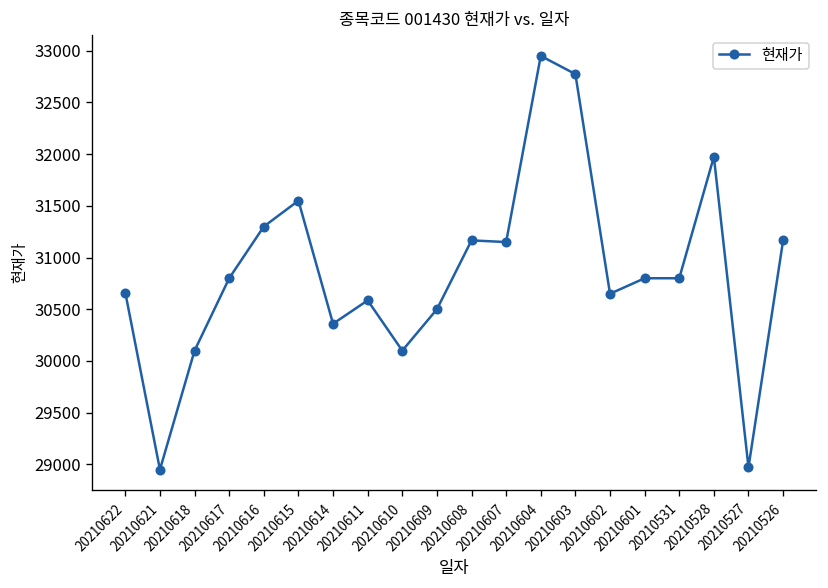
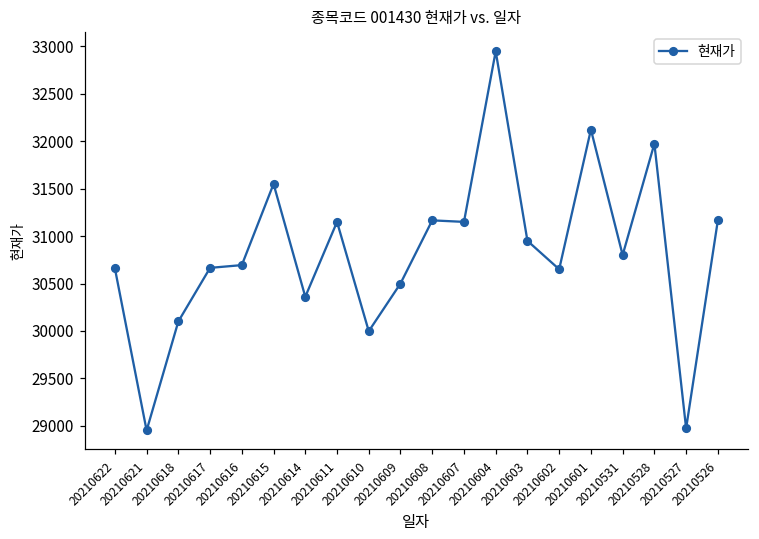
  {
    "20210622": 30700,
    "20210621": 29000,
    "20210618": 30100,
-   "20210617": 30800,
-   "20210616": 31300,
+   "20210617": 30700,
+   "20210616": 30700,
    "20210615": 31600,
    "20210614": 30400,
-   "20210611": 30600,
-   "20210610": 30100,
+   "20210611": 31200,
+   "20210610": 30000,
    "20210609": 30500,
    "20210608": 31200,
    "20210607": 31200,
    "20210604": 33000,
-   "20210603": 32800,
+   "20210603": 31000,
    "20210602": 30700,
-   "20210601": 30800,
+   "20210601": 32100,
    "20210531": 30800,
    "20210528": 32000,
    "20210527": 29000,
    "20210526": 31200
  }
